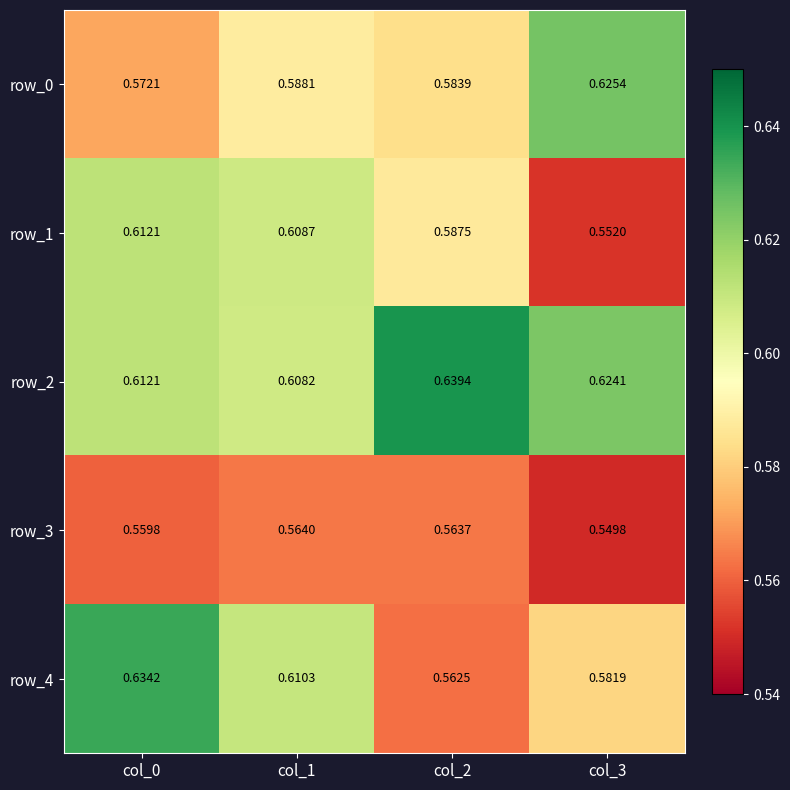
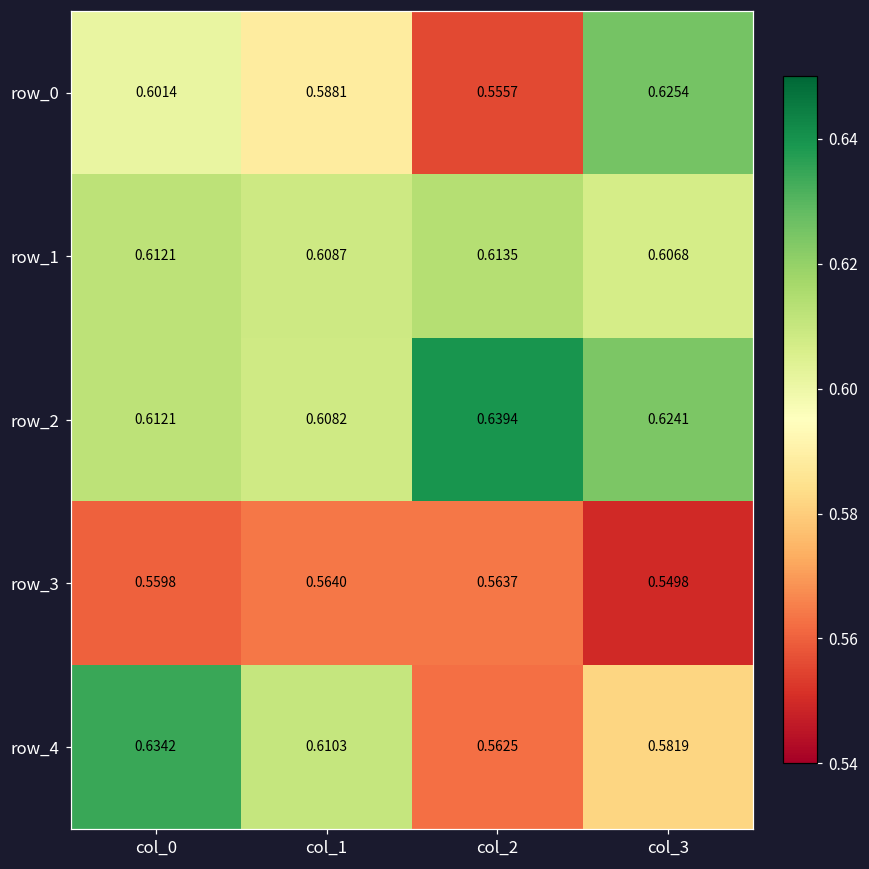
  {
    "row_0": {
-     "col_0": 0.5721,
+     "col_0": 0.6014,
      "col_1": 0.5881,
-     "col_2": 0.5839,
+     "col_2": 0.5557,
      "col_3": 0.6254
    },
    "row_1": {
      "col_0": 0.6121,
      "col_1": 0.6087,
-     "col_2": 0.5875,
-     "col_3": 0.5520
+     "col_2": 0.6135,
+     "col_3": 0.6068
    },
    "row_2": {
      "col_0": 0.6121,
      "col_1": 0.6082,
      "col_2": 0.6394,
      "col_3": 0.6241
    },
    "row_3": {
      "col_0": 0.5598,
      "col_1": 0.5640,
      "col_2": 0.5637,
      "col_3": 0.5498
    },
    "row_4": {
      "col_0": 0.6342,
      "col_1": 0.6103,
      "col_2": 0.5625,
      "col_3": 0.5819
    }
  }
